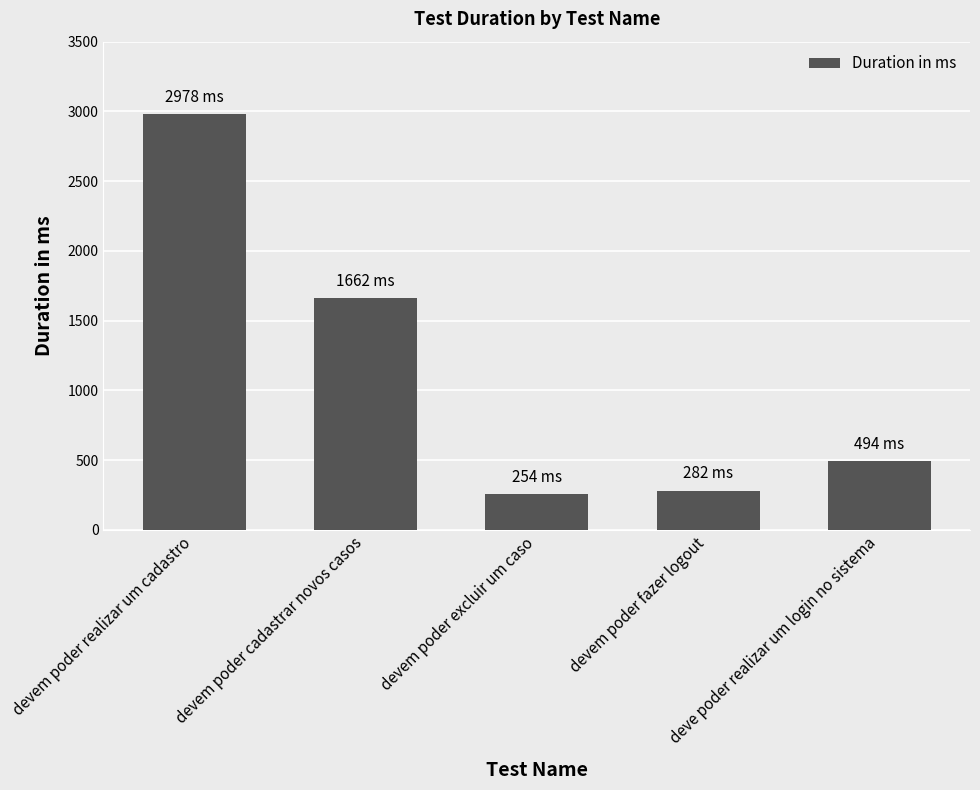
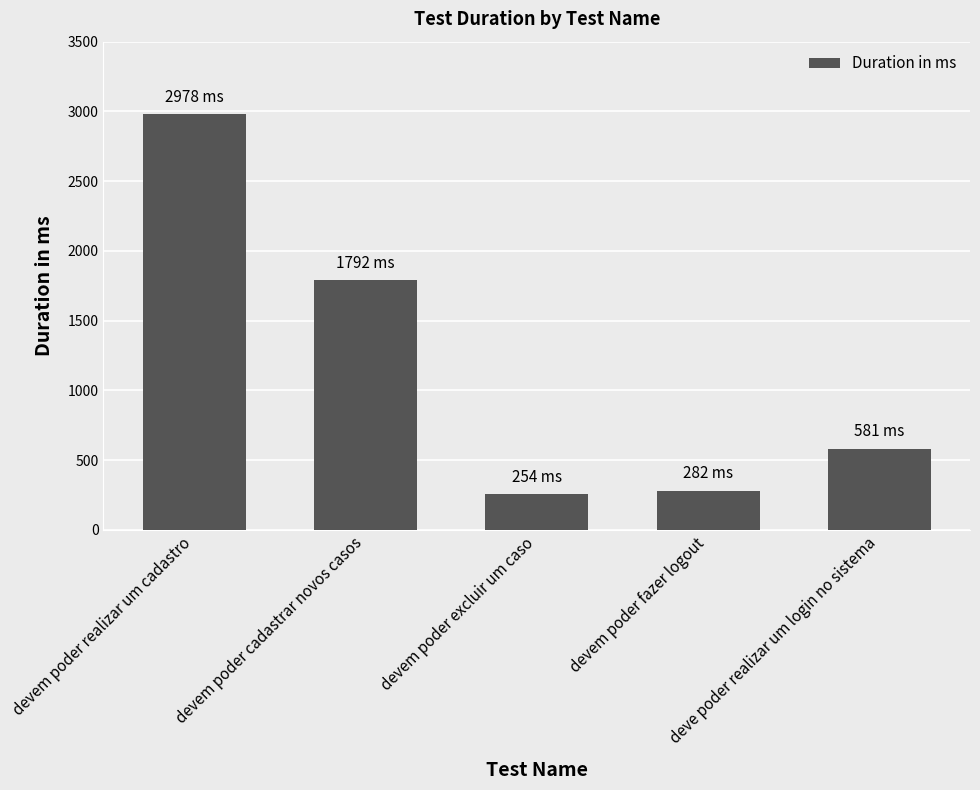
  {
    "devem poder realizar um cadastro": 2978,
-   "devem poder cadastrar novos casos": 1662,
+   "devem poder cadastrar novos casos": 1792,
    "devem poder excluir um caso": 254,
    "devem poder fazer logout": 282,
-   "deve poder realizar um login no sistema": 494
+   "deve poder realizar um login no sistema": 581
  }
